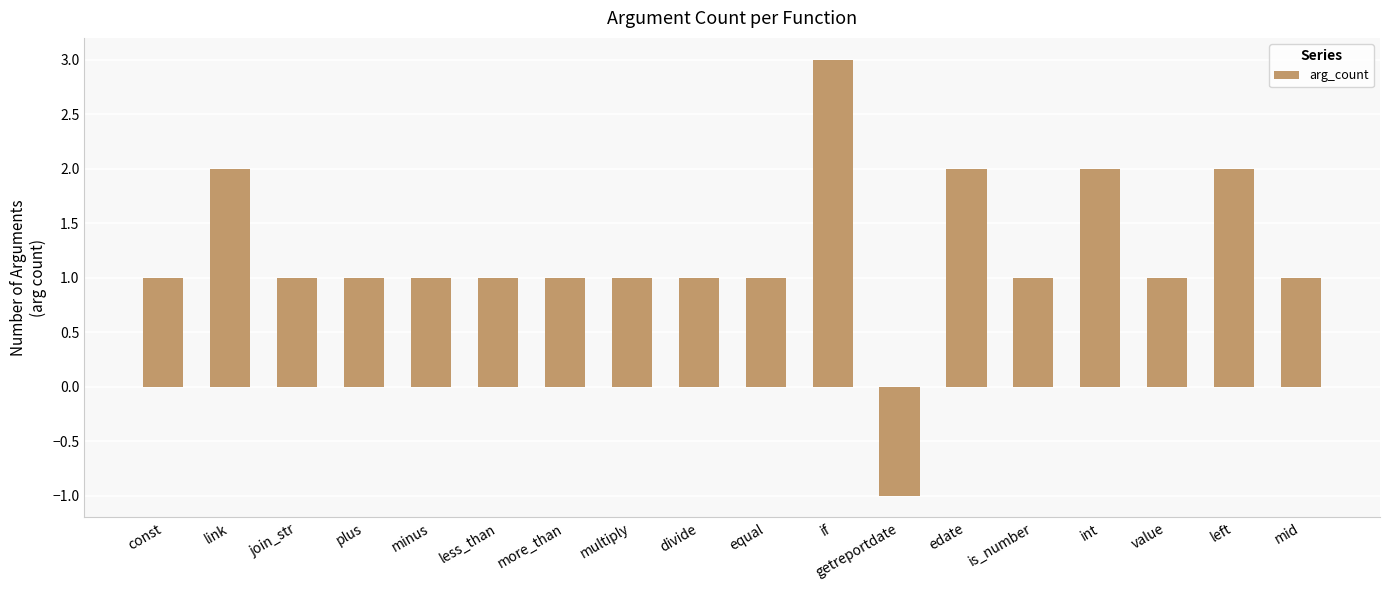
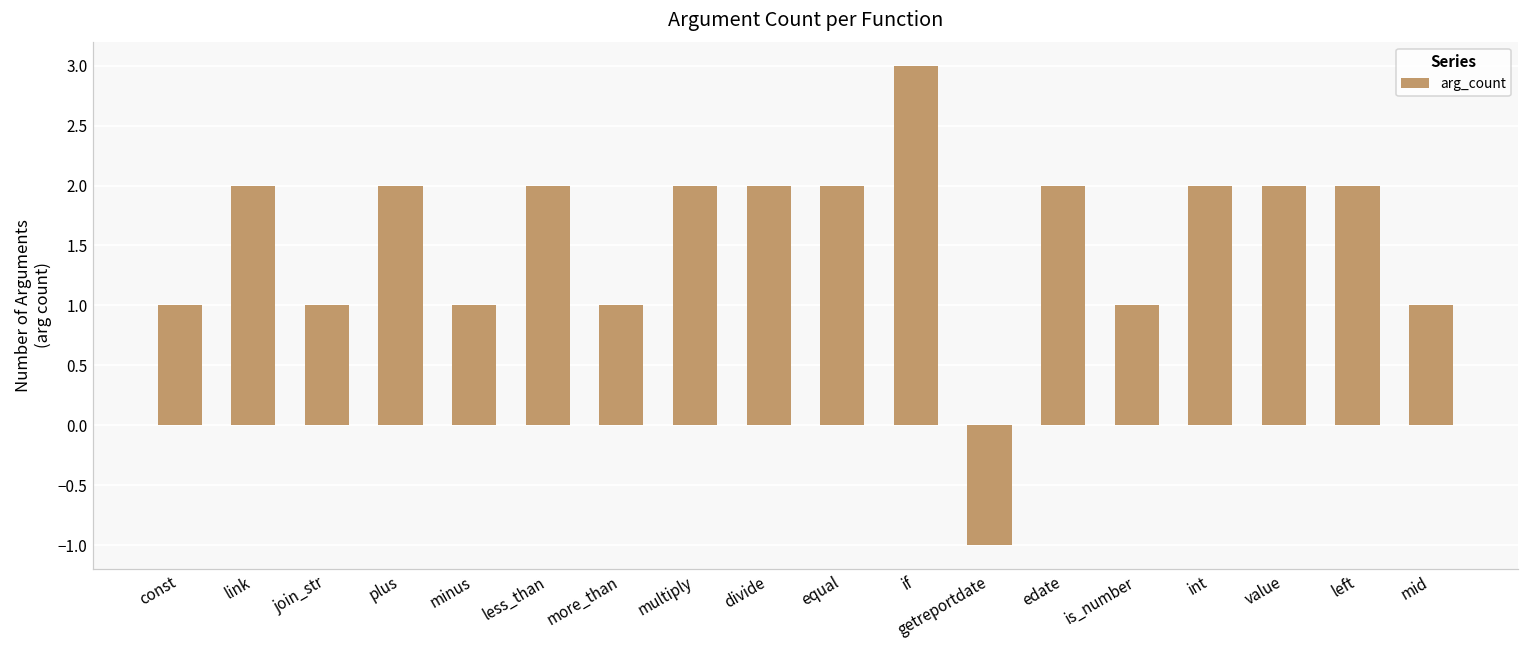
  {
    "const": 1,
    "link": 2,
    "join_str": 1,
-   "plus": 1,
+   "plus": 2,
    "minus": 1,
-   "less_than": 1,
+   "less_than": 2,
    "more_than": 1,
-   "multiply": 1,
-   "divide": 1,
-   "equal": 1,
+   "multiply": 2,
+   "divide": 2,
+   "equal": 2,
    "if": 3,
    "getreportdate": -1,
    "edate": 2,
    "is_number": 1,
    "int": 2,
-   "value": 1,
+   "value": 2,
    "left": 2,
    "mid": 1
  }
